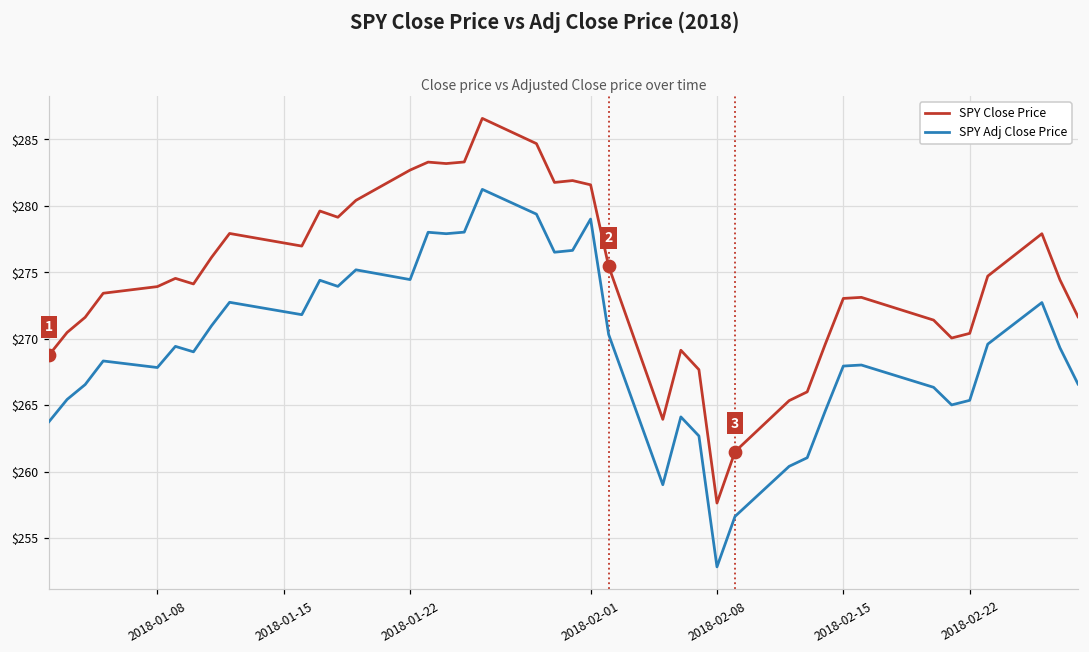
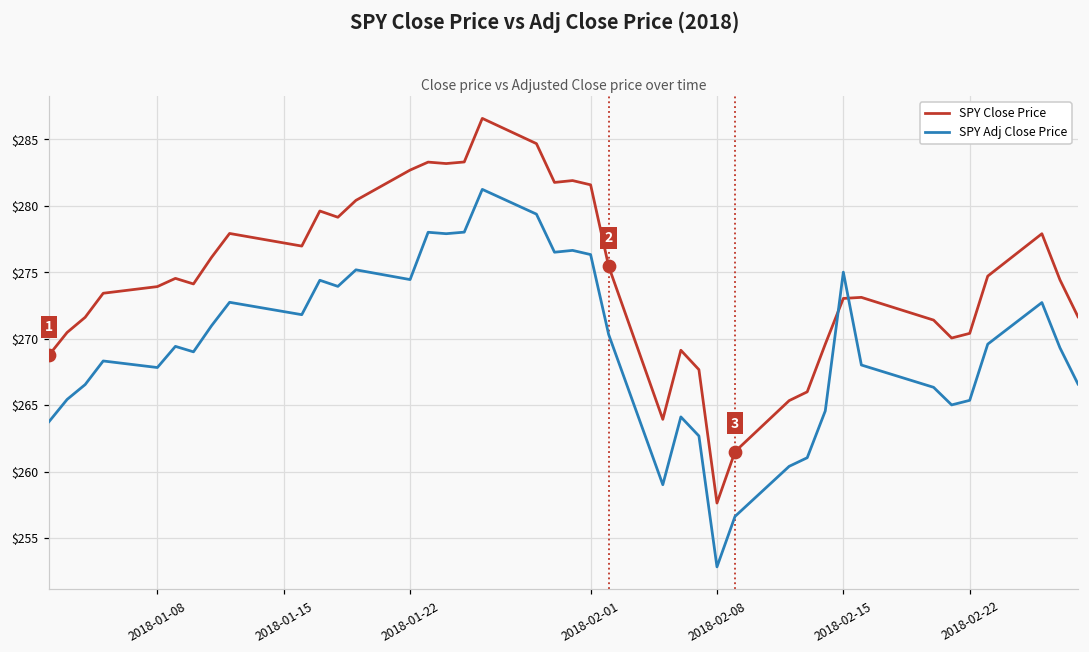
  {
    "SPY Adj Close Price": {
      "2018-01-08": "$267.8",
      "2018-01-22": "$274.4",
-     "2018-02-01": "$279.0",
+     "2018-02-01": "$276.3",
      "2018-02-08": "$252.8",
-     "2018-02-15": "$267.9",
+     "2018-02-15": "$275.0",
      "2018-02-22": "$265.4"
    }
  }
